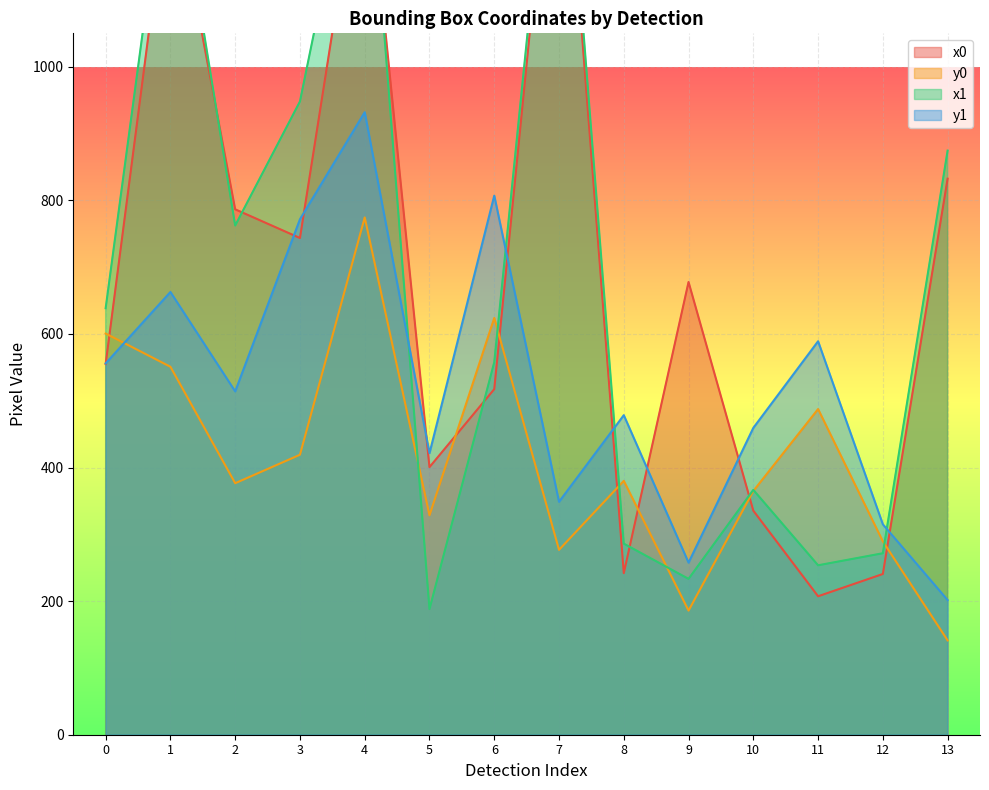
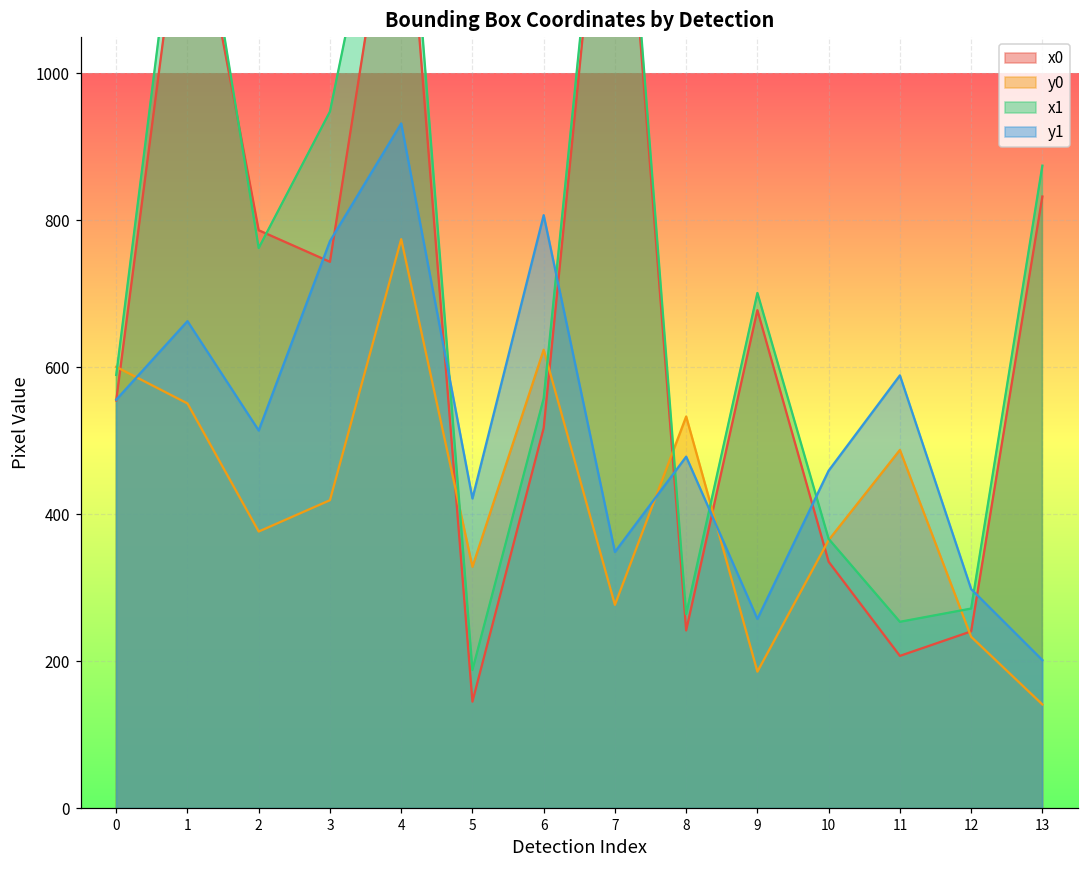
  {
    "x0": {
      "2": 790,
      "3": 740,
-     "5": 400,
+     "5": 150,
      "6": 520,
      "8": 240,
      "9": 680,
      "10": 340,
      "11": 210,
      "12": 240,
      "13": 830
    },
    "y0": {
      "0": 600,
      "1": 550,
      "2": 380,
      "3": 420,
      "4": 770,
      "5": 330,
      "6": 620,
      "7": 280,
-     "8": 380,
+     "8": 530,
      "9": 190,
      "11": 490,
-     "12": 290,
+     "12": 230,
      "13": 140
    },
    "x1": {
-     "0": 640,
+     "0": 590,
      "2": 760,
      "3": 950,
      "5": 190,
      "6": 560,
-     "8": 290,
-     "9": 230,
+     "8": 260,
+     "9": 700,
      "11": 250,
      "12": 270,
      "13": 870
    },
    "y1": {
      "1": 660,
      "2": 510,
      "3": 770,
      "4": 930,
      "5": 420,
      "6": 810,
      "7": 350,
      "8": 480,
      "9": 260,
      "10": 460,
      "11": 590,
-     "12": 310,
+     "12": 300,
      "13": 200
    }
  }
